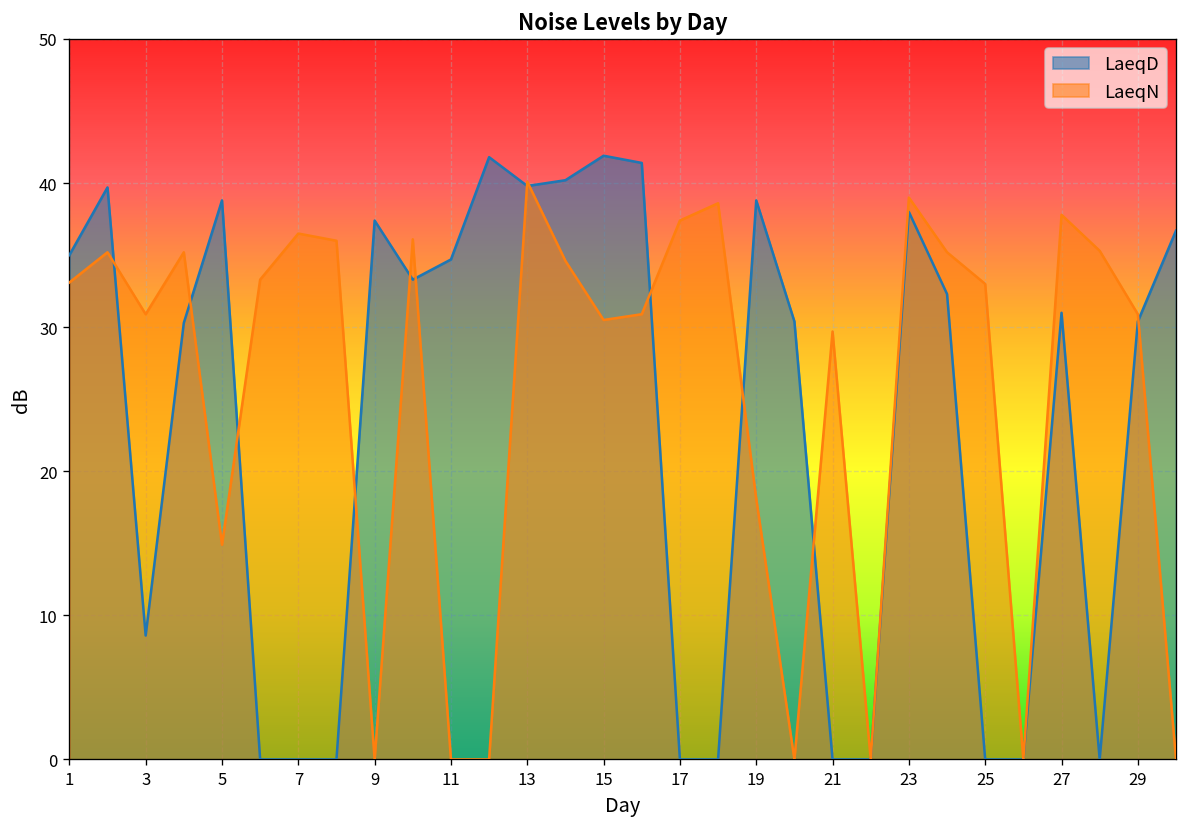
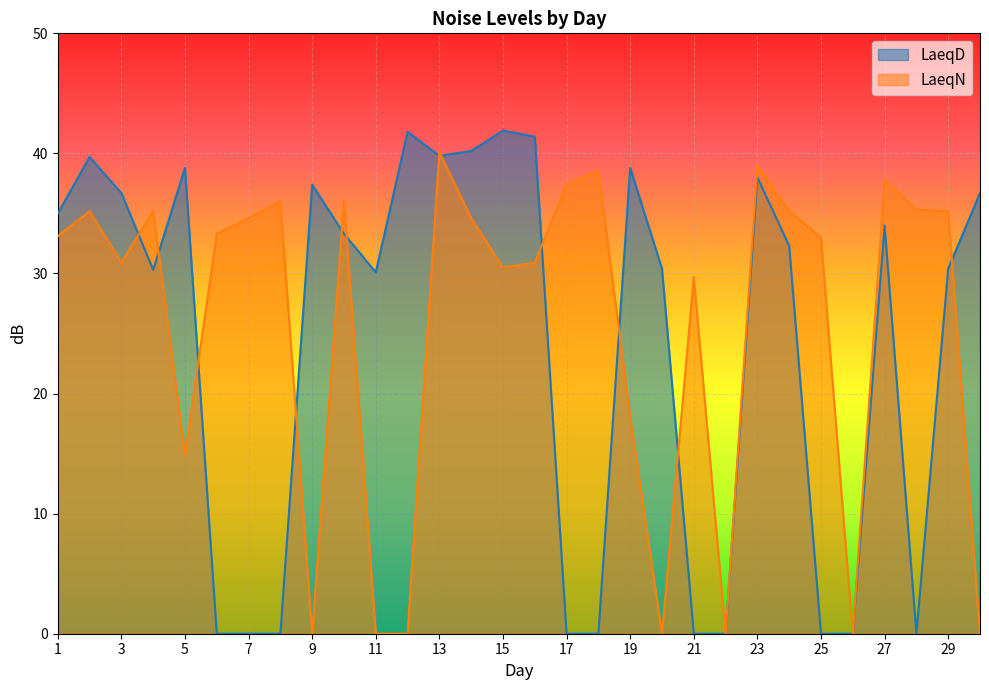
  {
    "LaeqD": {
      "1": 35.0,
-     "3": 8.6,
+     "3": 36.7,
      "5": 38.8,
      "7": 0.0,
      "9": 37.4,
-     "11": 34.7,
+     "11": 30.1,
      "13": 39.8,
      "15": 41.9,
      "17": 0.0,
      "19": 38.8,
      "21": 0.0,
      "23": 38.0,
      "25": 0.0,
-     "27": 31,
+     "27": 34,
      "29": 30.4
    },
    "LaeqN": {
      "1": 33.1,
      "3": 30.9,
      "5": 14.9,
-     "7": 36.5,
+     "7": 34.6,
      "9": 0.0,
      "11": 0.0,
      "13": 40.1,
      "15": 30.5,
      "17": 37.4,
      "19": 18.1,
      "21": 29.7,
      "23": 39.0,
      "25": 33.0,
      "27": 37.8,
-     "29": 30.9
+     "29": 35.2
    }
  }
